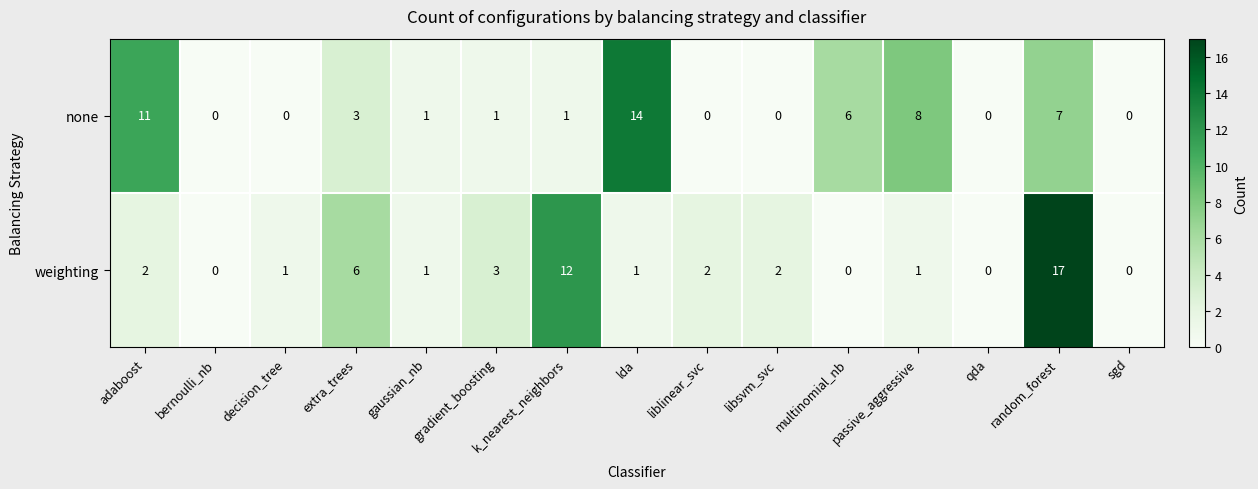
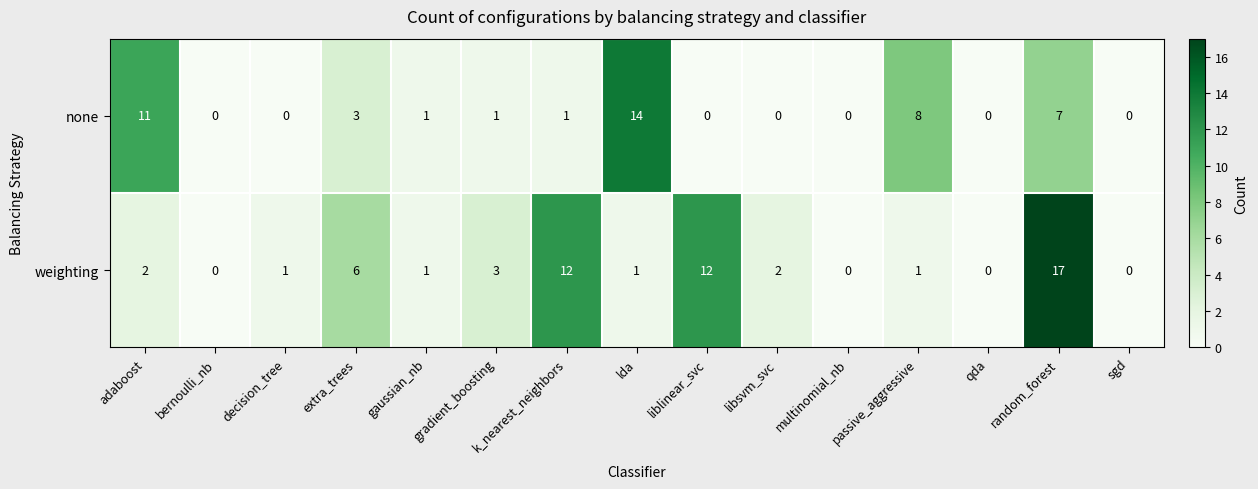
  {
    "none": {
      "adaboost": 11,
      "bernoulli_nb": 0,
      "decision_tree": 0,
      "extra_trees": 3,
      "gaussian_nb": 1,
      "gradient_boosting": 1,
      "k_nearest_neighbors": 1,
      "lda": 14,
      "liblinear_svc": 0,
      "libsvm_svc": 0,
-     "multinomial_nb": 6,
+     "multinomial_nb": 0,
      "passive_aggressive": 8,
      "qda": 0,
      "random_forest": 7,
      "sgd": 0
    },
    "weighting": {
      "adaboost": 2,
      "bernoulli_nb": 0,
      "decision_tree": 1,
      "extra_trees": 6,
      "gaussian_nb": 1,
      "gradient_boosting": 3,
      "k_nearest_neighbors": 12,
      "lda": 1,
-     "liblinear_svc": 2,
+     "liblinear_svc": 12,
      "libsvm_svc": 2,
      "multinomial_nb": 0,
      "passive_aggressive": 1,
      "qda": 0,
      "random_forest": 17,
      "sgd": 0
    }
  }
